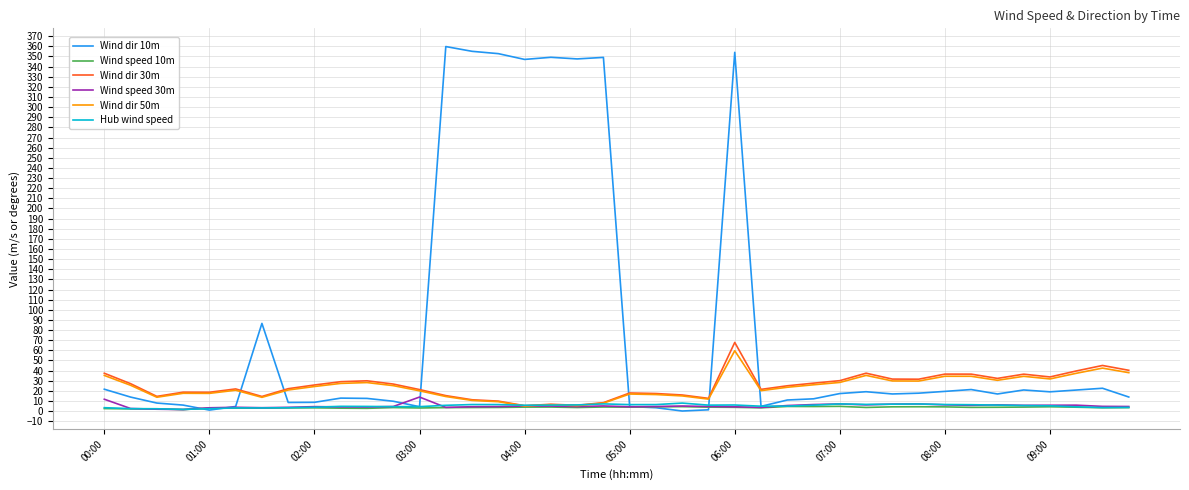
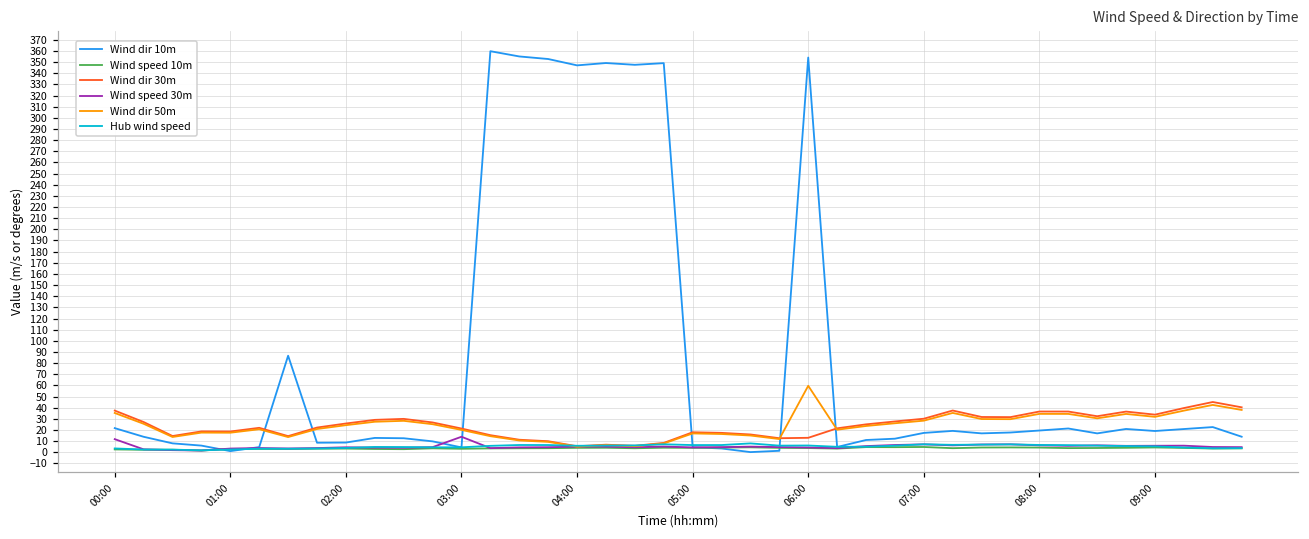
  {
    "Wind dir 30m": {
-     "06:00": 68
+     "06:00": 13
    },
    "Wind speed 30m": {
      "00:00": 12,
      "03:00": 14
    },
    "Wind dir 50m": {
      "06:00": 60
    }
  }
